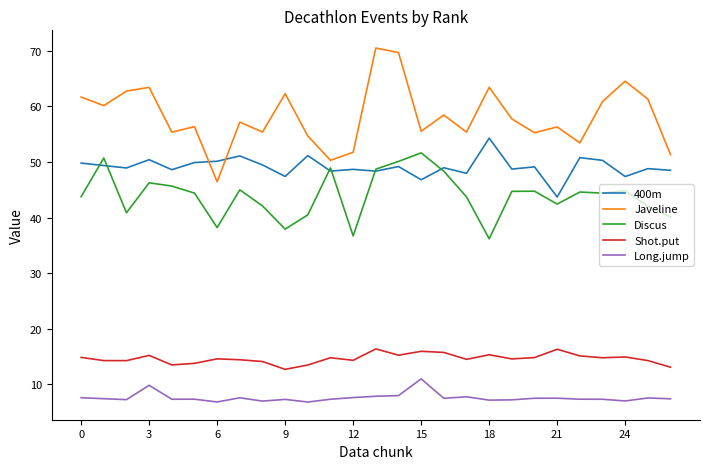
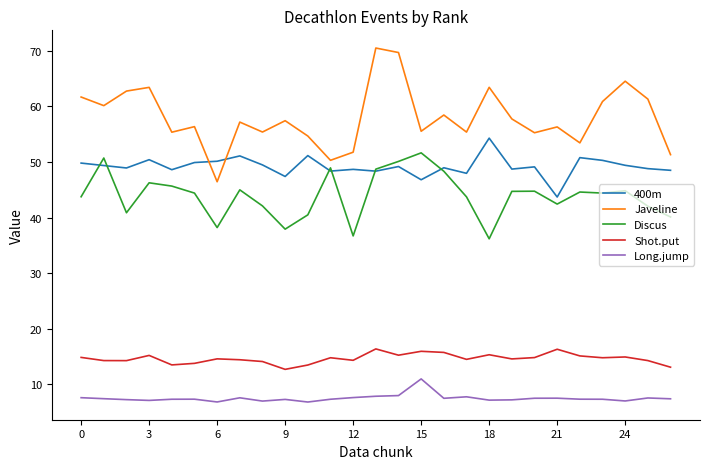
  {
    "400m": {
      "0": 50,
      "3": 50,
      "6": 50,
      "9": 47,
      "12": 49,
      "15": 47,
      "18": 54,
      "21": 44,
-     "24": 47
+     "24": 49
    },
    "Javeline": {
      "0": 62,
      "3": 63,
      "6": 46,
-     "9": 62,
+     "9": 57,
      "12": 52,
      "15": 56,
      "18": 63,
      "21": 56,
      "24": 65
    },
    "Discus": {
      "0": 44,
      "3": 46,
      "6": 38,
      "9": 38,
      "12": 37,
      "15": 52,
      "18": 36,
      "21": 42
    },
    "Shot.put": {
      "0": 15,
      "3": 15,
      "6": 15,
      "9": 13,
      "12": 14,
      "15": 16,
      "18": 15,
      "21": 16,
      "24": 15
    },
    "Long.jump": {
      "0": 8,
-     "3": 10,
+     "3": 7,
      "6": 7,
      "9": 7,
      "12": 8,
      "15": 11,
      "18": 7,
      "21": 7,
      "24": 7
    }
  }
